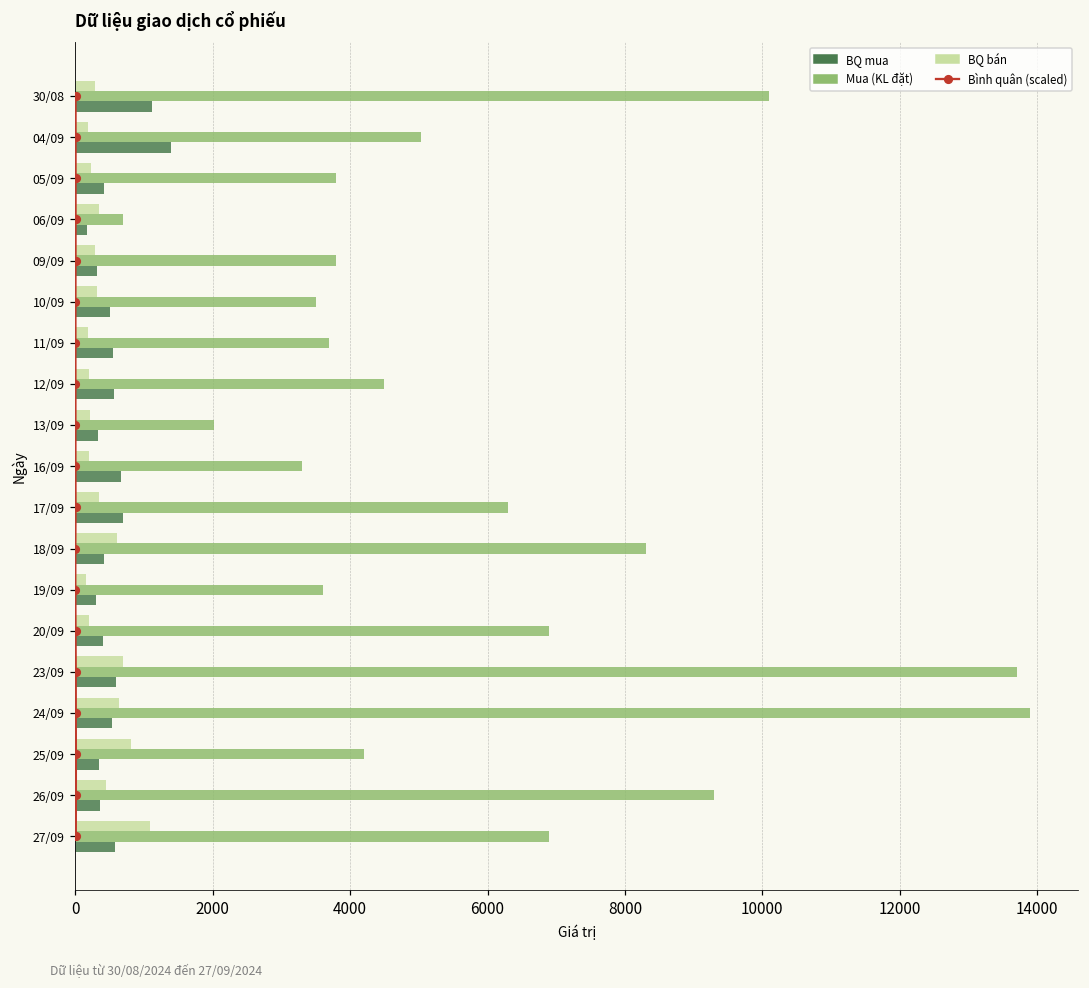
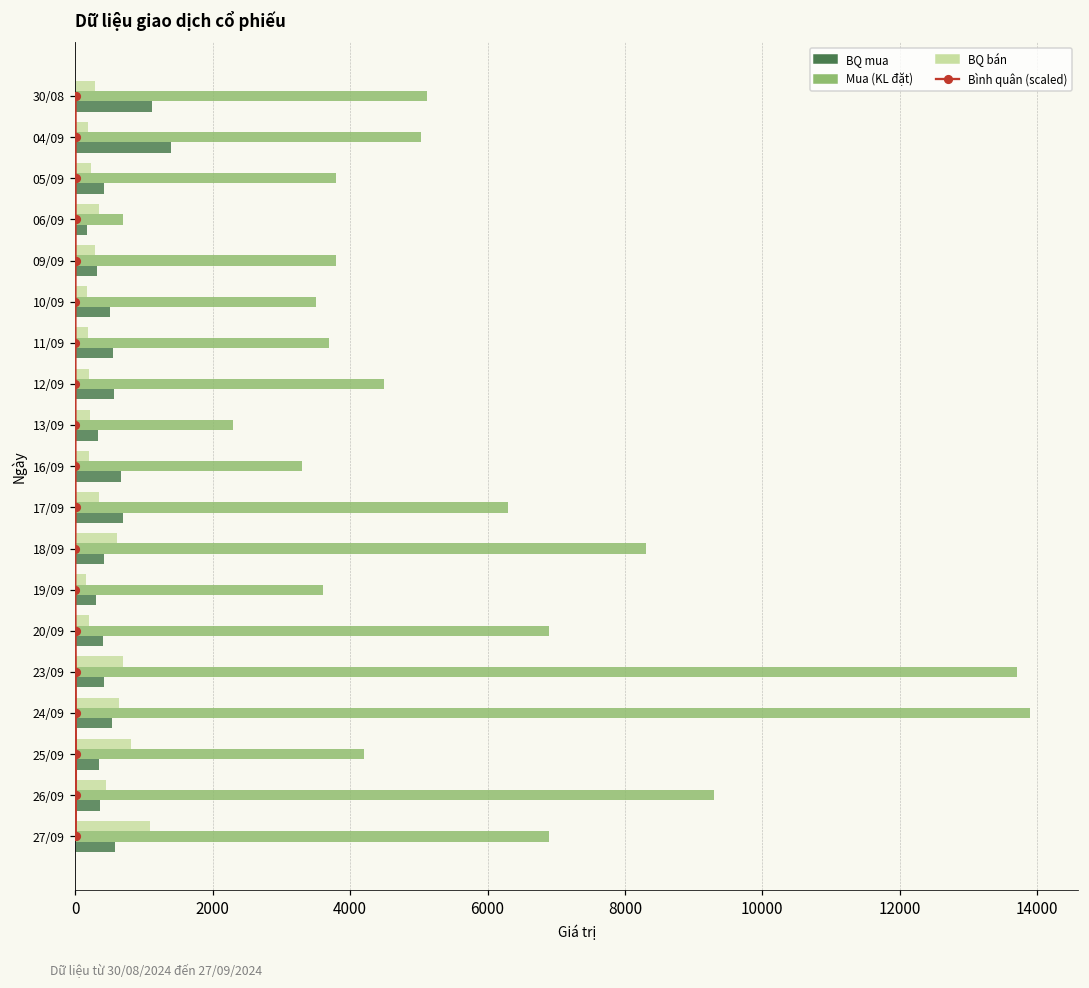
  {
    "BQ mua": {
      "30/08": 1100,
      "04/09": 1400,
      "05/09": 400,
      "06/09": 200,
      "09/09": 300,
      "10/09": 500,
      "11/09": 600,
      "12/09": 600,
      "13/09": 300,
      "16/09": 700,
      "17/09": 700,
      "18/09": 400,
      "19/09": 300,
      "20/09": 400,
-     "23/09": 600,
+     "23/09": 400,
      "24/09": 500,
      "25/09": 400,
      "26/09": 400,
      "27/09": 600
    },
    "Mua (KL đặt)": {
-     "30/08": 10100,
+     "30/08": 5100,
      "04/09": 5000,
      "05/09": 3800,
      "06/09": 700,
      "09/09": 3800,
      "10/09": 3500,
      "11/09": 3700,
      "12/09": 4500,
-     "13/09": 2000,
+     "13/09": 2300,
      "16/09": 3300,
      "17/09": 6300,
      "18/09": 8300,
      "19/09": 3600,
      "20/09": 6900,
      "23/09": 13700,
      "24/09": 13900,
      "25/09": 4200,
      "26/09": 9300,
      "27/09": 6900
    },
    "BQ bán": {
      "30/08": 300,
      "04/09": 200,
      "05/09": 200,
      "06/09": 300,
      "09/09": 300,
-     "10/09": 300,
+     "10/09": 200,
      "11/09": 200,
      "12/09": 200,
      "13/09": 200,
      "16/09": 200,
      "17/09": 400,
      "18/09": 600,
      "19/09": 200,
      "20/09": 200,
      "23/09": 700,
      "24/09": 600,
      "25/09": 800,
      "26/09": 400,
      "27/09": 1100
    }
  }
